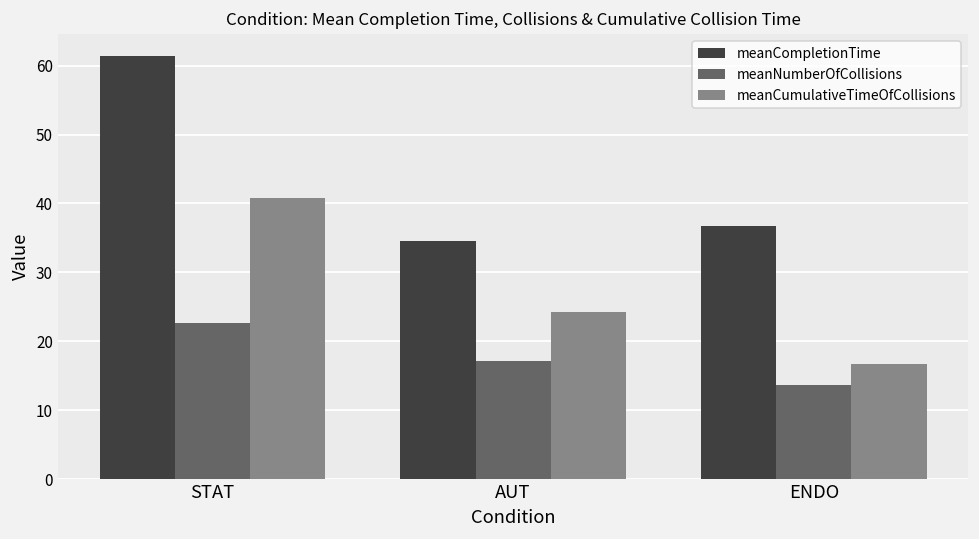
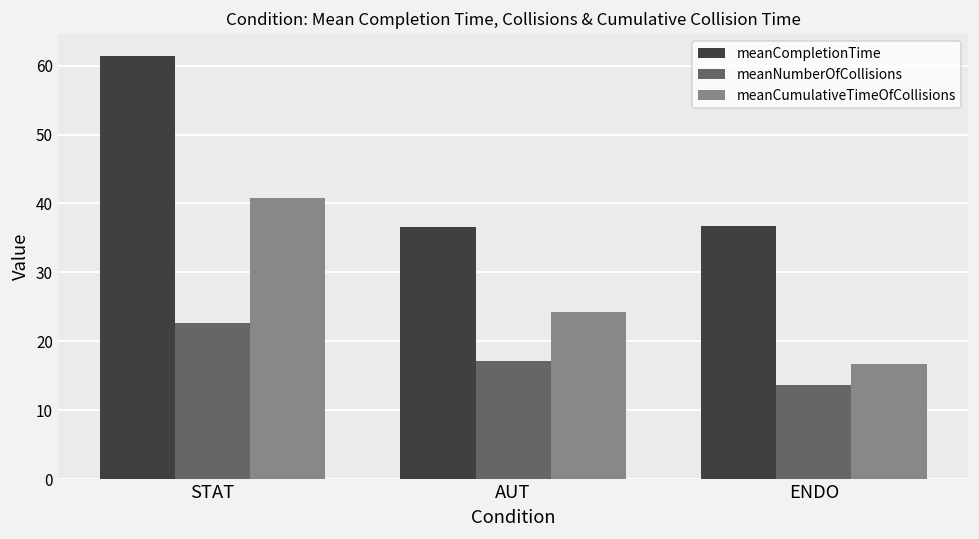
  {
    "meanCompletionTime": {
      "STAT": 61,
-     "AUT": 35,
+     "AUT": 37,
      "ENDO": 37
    }
  }
